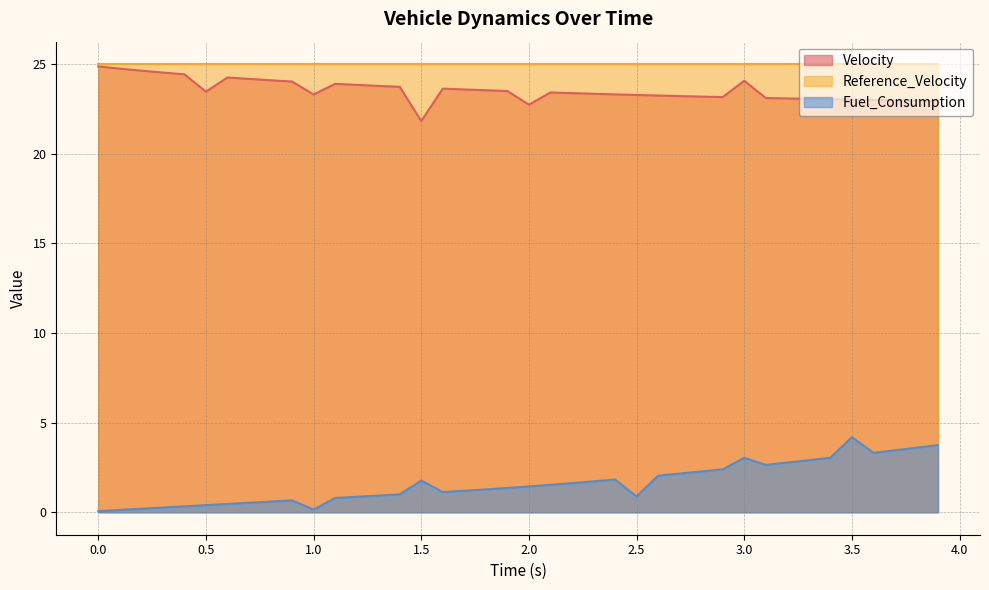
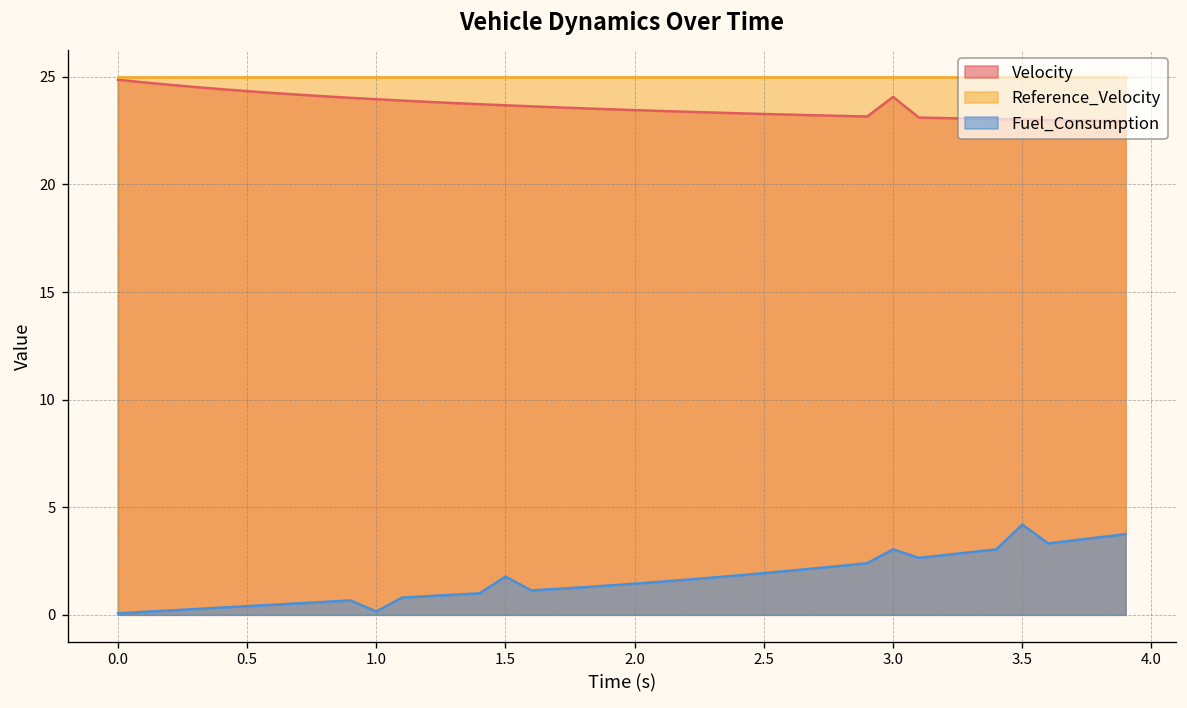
  {
    "Velocity": {
-     "0.5": 23.5,
-     "1.0": 23.3,
-     "1.5": 21.8,
-     "2.0": 22.7,
+     "0.5": 24.3,
+     "1.0": 24.0,
+     "1.5": 23.7,
+     "2.0": 23.5,
      "2.5": 23.3,
      "3.0": 24.1
    },
    "Reference_Velocity": {
      "0.5": 25.0,
      "1.0": 25.0,
      "1.5": 25.0,
      "2.0": 25.0,
      "2.5": 25.0,
      "3.0": 25.0
    },
    "Fuel_Consumption": {
      "0.0": 0.1,
      "0.5": 0.4,
      "1.0": 0.2,
      "1.5": 1.8,
      "2.0": 1.4,
-     "2.5": 0.9,
+     "2.5": 1.9,
      "3.0": 3.0,
      "3.5": 4.2
    }
  }
